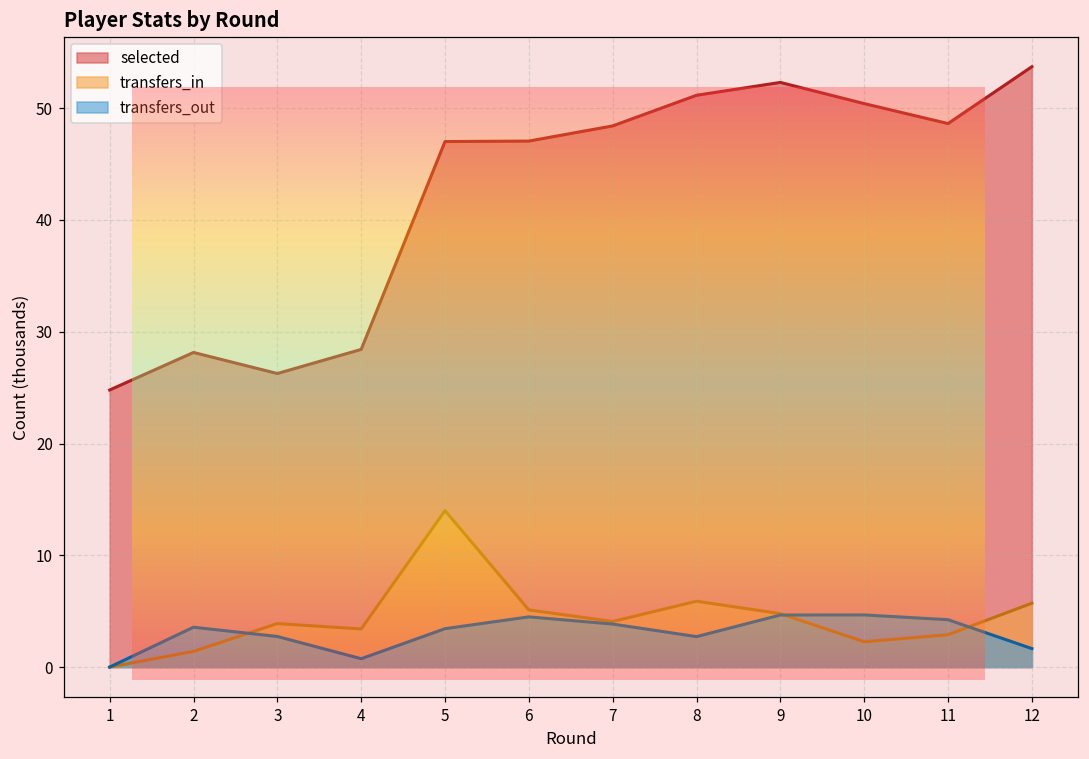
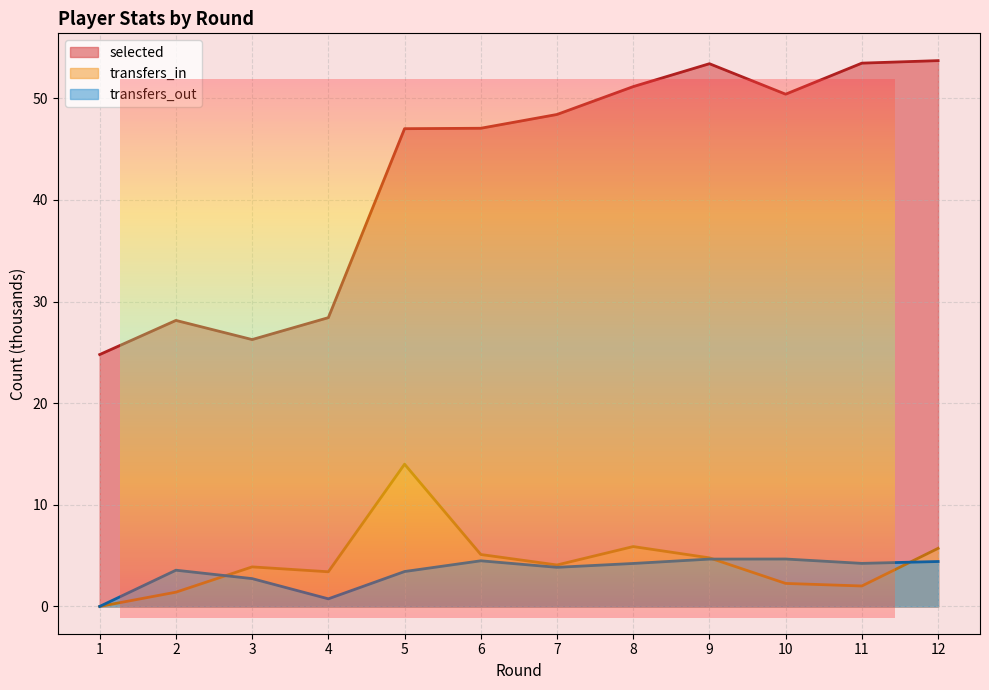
  {
    "selected": {
      "1": 24.8,
      "2": 28.1,
      "3": 26.3,
      "4": 28.4,
      "5": 47.0,
      "6": 47.1,
      "7": 48.4,
      "8": 51.2,
-     "9": 52.3,
+     "9": 53.4,
      "10": 50.4,
-     "11": 48.6,
+     "11": 53.5,
      "12": 53.7
    },
    "transfers_in": {
      "2": 1.4,
      "3": 3.9,
      "4": 3.4,
      "5": 14.0,
      "6": 5.1,
      "8": 5.9,
      "10": 2.3,
-     "11": 2.9,
+     "11": 2.0,
      "12": 5.7
    },
    "transfers_out": {
      "2": 3.6,
      "3": 2.7,
      "4": 0.7,
      "5": 3.4,
      "6": 4.5,
-     "8": 2.7,
+     "8": 4.2,
      "10": 4.7,
      "11": 4.2,
-     "12": 1.7
+     "12": 4.4
    }
  }
